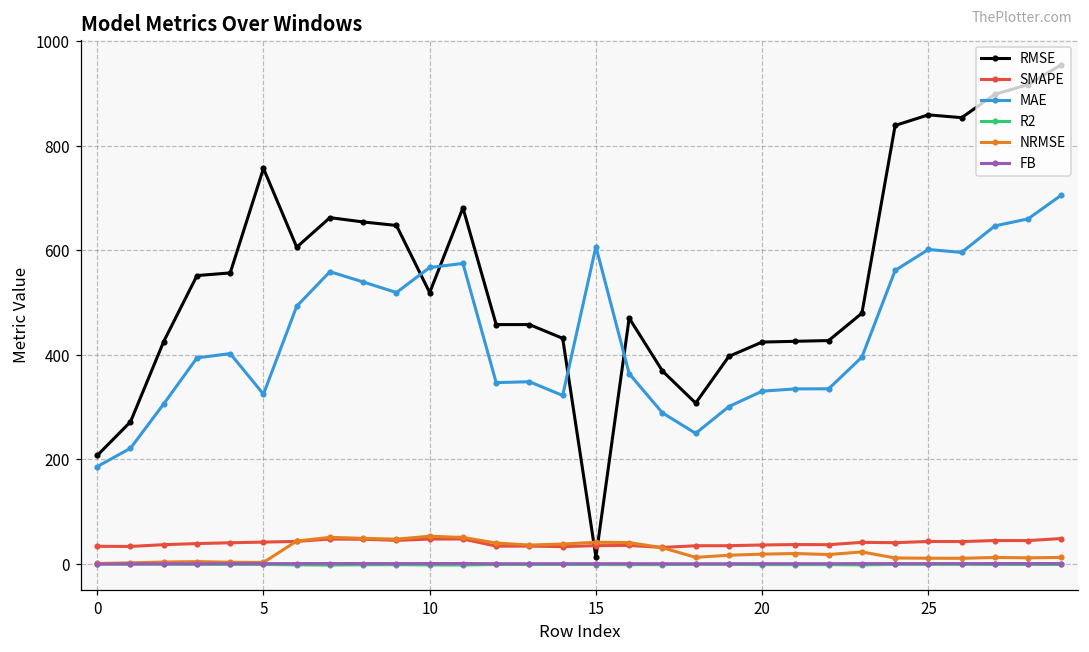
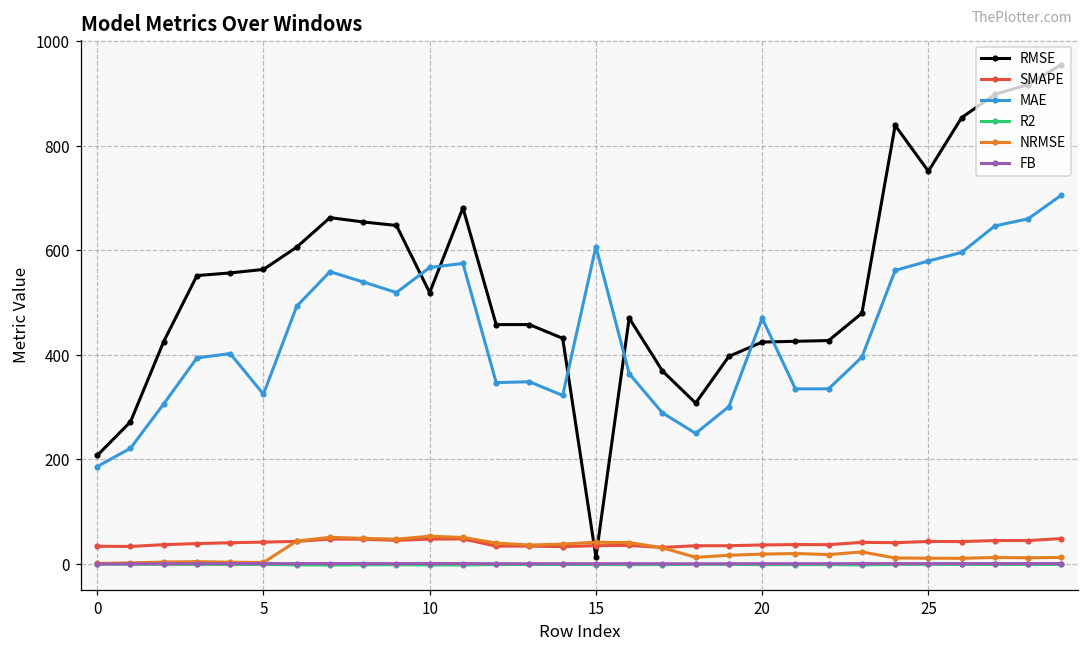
  {
    "RMSE": {
      "0": 210,
-     "5": 760,
+     "5": 560,
      "10": 520,
      "15": 10,
      "20": 420,
-     "25": 860
+     "25": 750
    },
    "MAE": {
      "0": 190,
      "5": 320,
      "10": 570,
      "15": 610,
-     "20": 330,
-     "25": 600
+     "20": 470,
+     "25": 580
    }
  }
